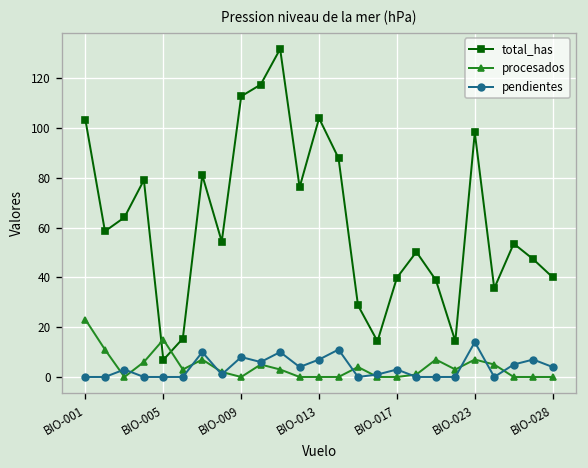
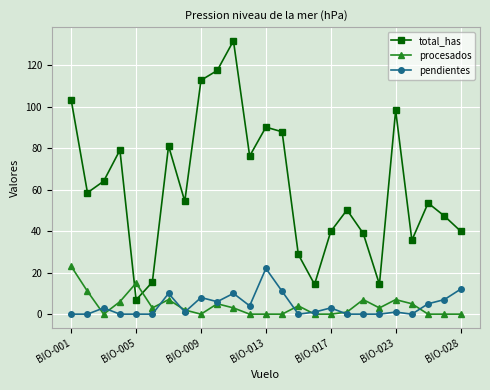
  {
    "total_has": {
      "BIO-001": 103,
      "BIO-005": 7,
      "BIO-009": 113,
-     "BIO-013": 104,
+     "BIO-013": 90,
      "BIO-017": 40,
      "BIO-023": 98,
      "BIO-028": 40
    },
    "procesados": {
      "BIO-001": 23,
      "BIO-005": 15,
      "BIO-009": 0,
      "BIO-013": 0,
      "BIO-017": 0,
      "BIO-023": 7,
      "BIO-028": 0
    },
    "pendientes": {
      "BIO-001": 0,
      "BIO-005": 0,
      "BIO-009": 8,
-     "BIO-013": 7,
+     "BIO-013": 22,
      "BIO-017": 3,
-     "BIO-023": 14,
-     "BIO-028": 4
+     "BIO-023": 1,
+     "BIO-028": 12
    }
  }
